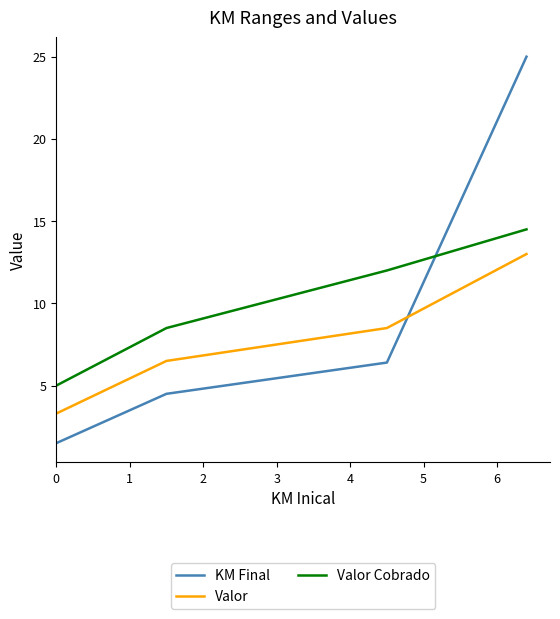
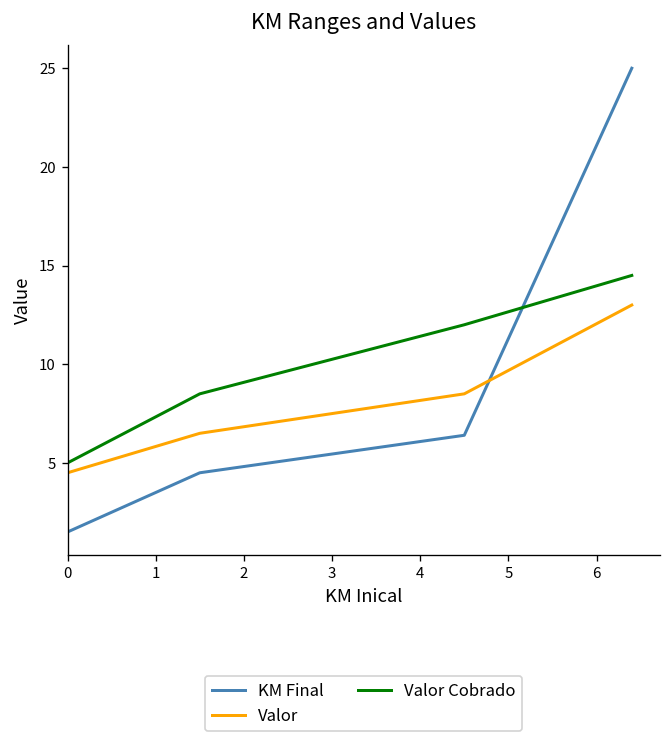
  {
    "KM Final": {
      "0": 1.5
    },
    "Valor": {
-     "0": 3.3
+     "0": 4.5
    },
    "Valor Cobrado": {
      "0": 5.0
    }
  }
